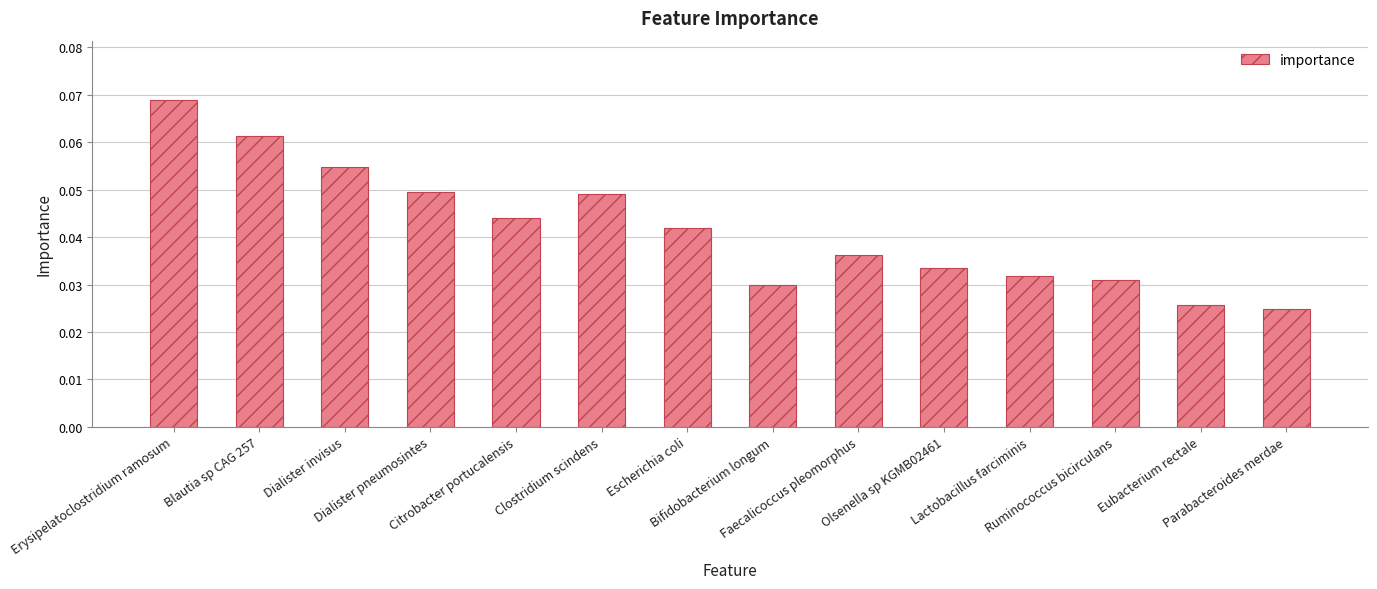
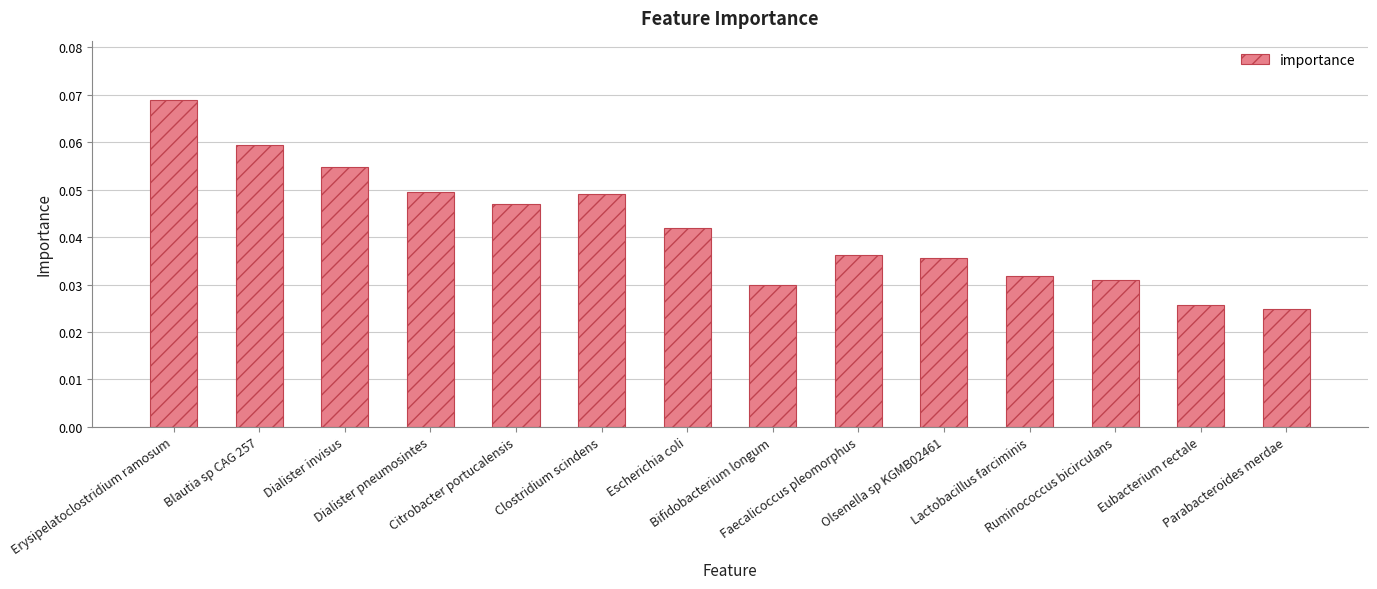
  {
    "Erysipelatoclostridium ramosum": 0.069,
-   "Blautia sp CAG 257": 0.061,
+   "Blautia sp CAG 257": 0.059,
    "Dialister invisus": 0.055,
    "Dialister pneumosintes": 0.050,
-   "Citrobacter portucalensis": 0.044,
+   "Citrobacter portucalensis": 0.047,
    "Clostridium scindens": 0.049,
    "Escherichia coli": 0.042,
    "Bifidobacterium longum": 0.030,
    "Faecalicoccus pleomorphus": 0.036,
-   "Olsenella sp KGMB02461": 0.034,
+   "Olsenella sp KGMB02461": 0.036,
    "Lactobacillus farciminis": 0.032,
    "Ruminococcus bicirculans": 0.031,
    "Eubacterium rectale": 0.026,
    "Parabacteroides merdae": 0.025
  }
